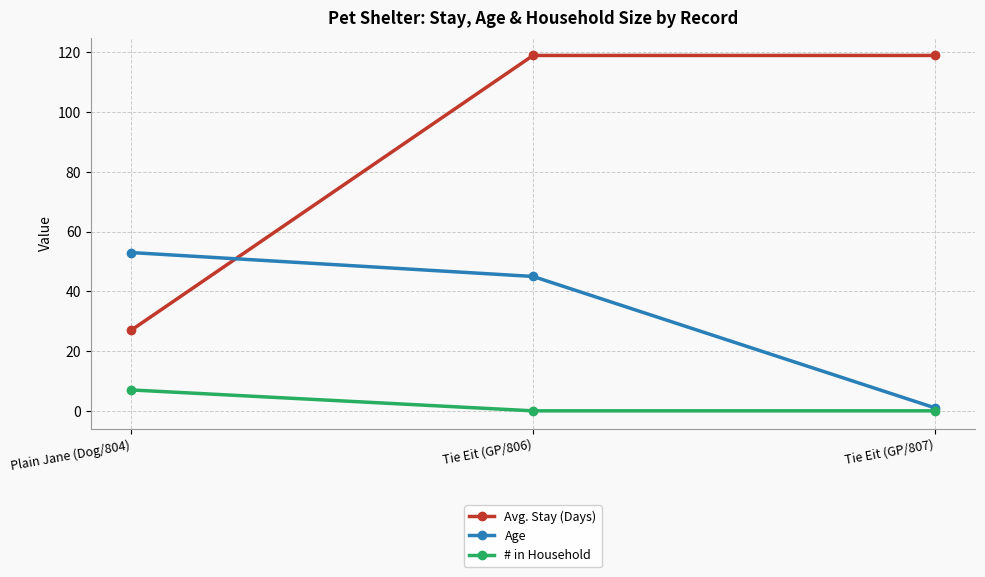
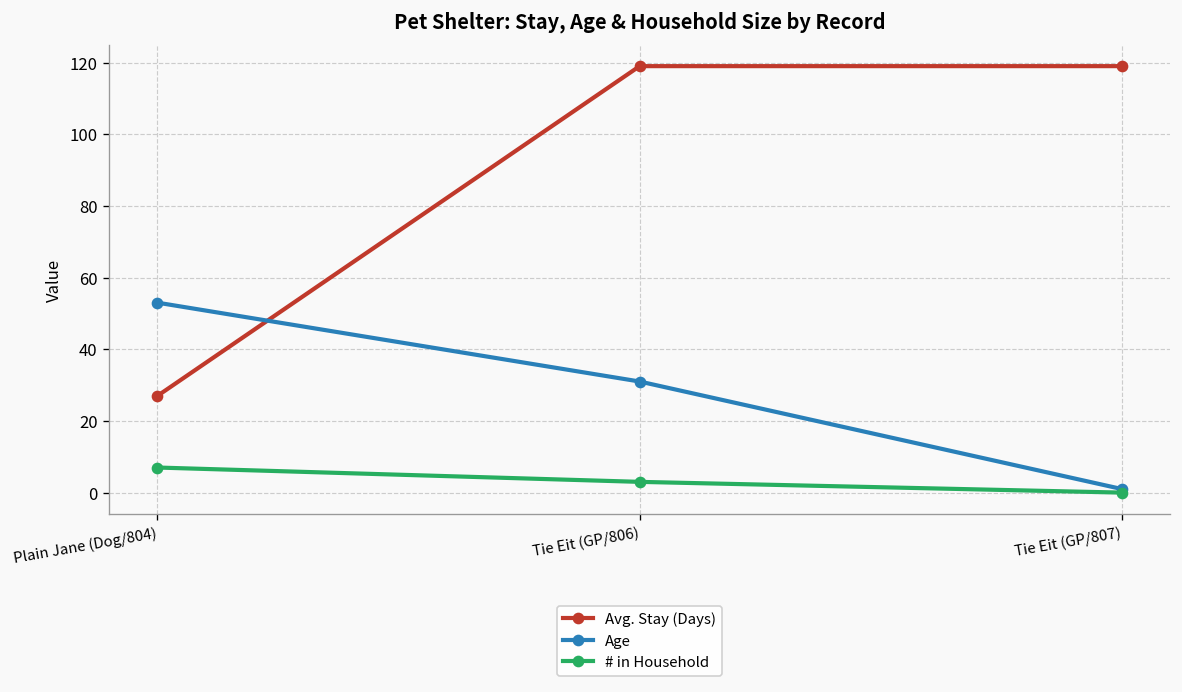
  {
    "Avg. Stay (Days)": {
      "Plain Jane (Dog/804)": 27,
      "Tie Eit (GP/806)": 119,
      "Tie Eit (GP/807)": 119
    },
    "Age": {
      "Plain Jane (Dog/804)": 53,
-     "Tie Eit (GP/806)": 45,
+     "Tie Eit (GP/806)": 31,
      "Tie Eit (GP/807)": 1
    },
    "# in Household": {
      "Plain Jane (Dog/804)": 7,
-     "Tie Eit (GP/806)": 0,
+     "Tie Eit (GP/806)": 3,
      "Tie Eit (GP/807)": 0
    }
  }
